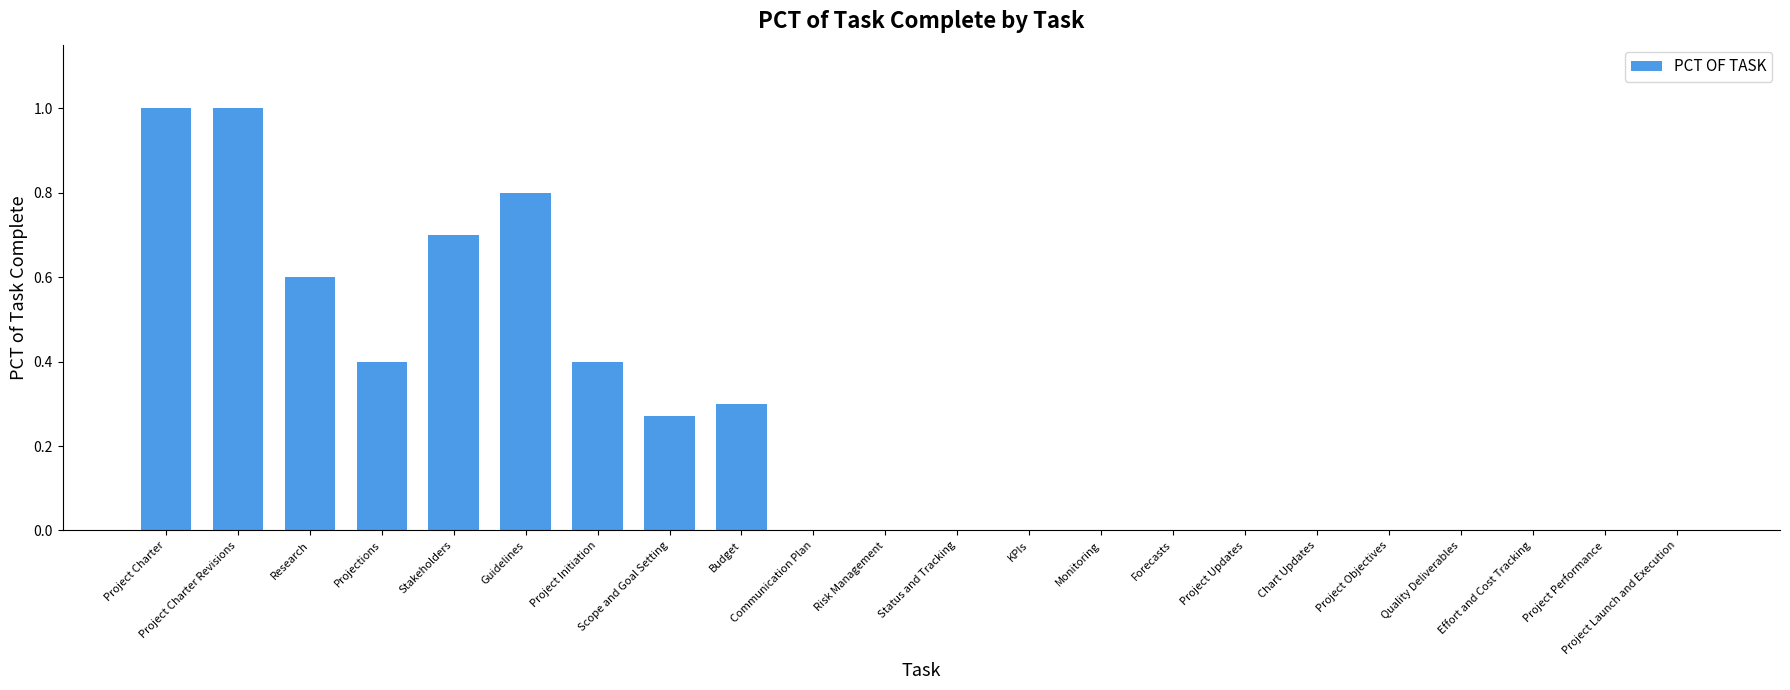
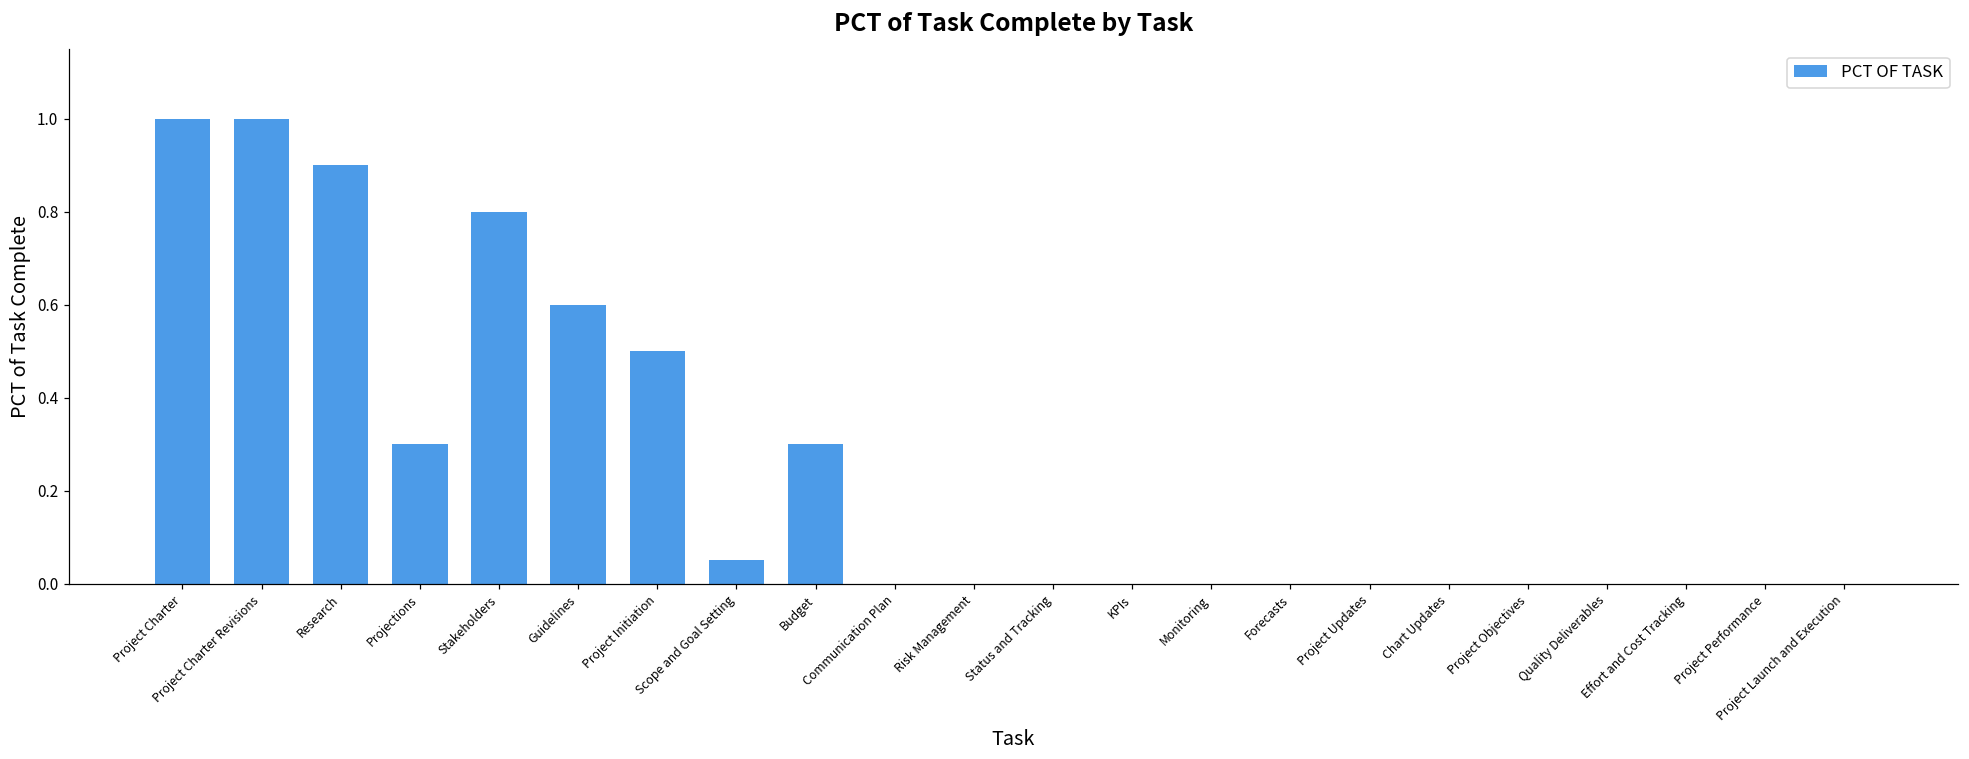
  {
    "Project Charter": 1.00,
    "Project Charter Revisions": 1.00,
-   "Research": 0.6,
-   "Projections": 0.4,
-   "Stakeholders": 0.7,
-   "Guidelines": 0.8,
-   "Project Initiation": 0.4,
-   "Scope and Goal Setting": 0.27,
+   "Research": 0.9,
+   "Projections": 0.3,
+   "Stakeholders": 0.8,
+   "Guidelines": 0.6,
+   "Project Initiation": 0.5,
+   "Scope and Goal Setting": 0.05,
    "Budget": 0.30,
    "Communication Plan": 0.00,
    "Risk Management": 0.00,
    "Status and Tracking": 0.00,
    "KPIs": 0.00,
    "Monitoring": 0.00,
    "Forecasts": 0.00,
    "Project Updates": 0.00,
    "Chart Updates": 0.00,
    "Project Objectives": 0.00,
    "Quality Deliverables": 0.00,
    "Effort and Cost Tracking": 0.00,
    "Project Performance": 0.00,
    "Project Launch and Execution": 0.00
  }
